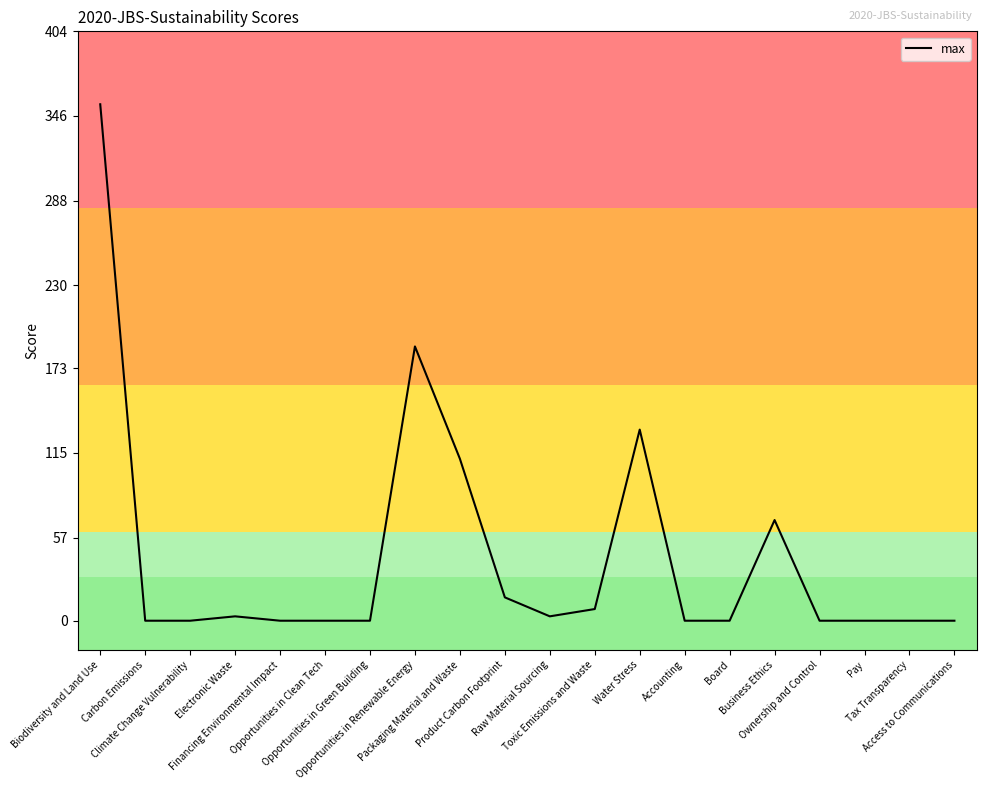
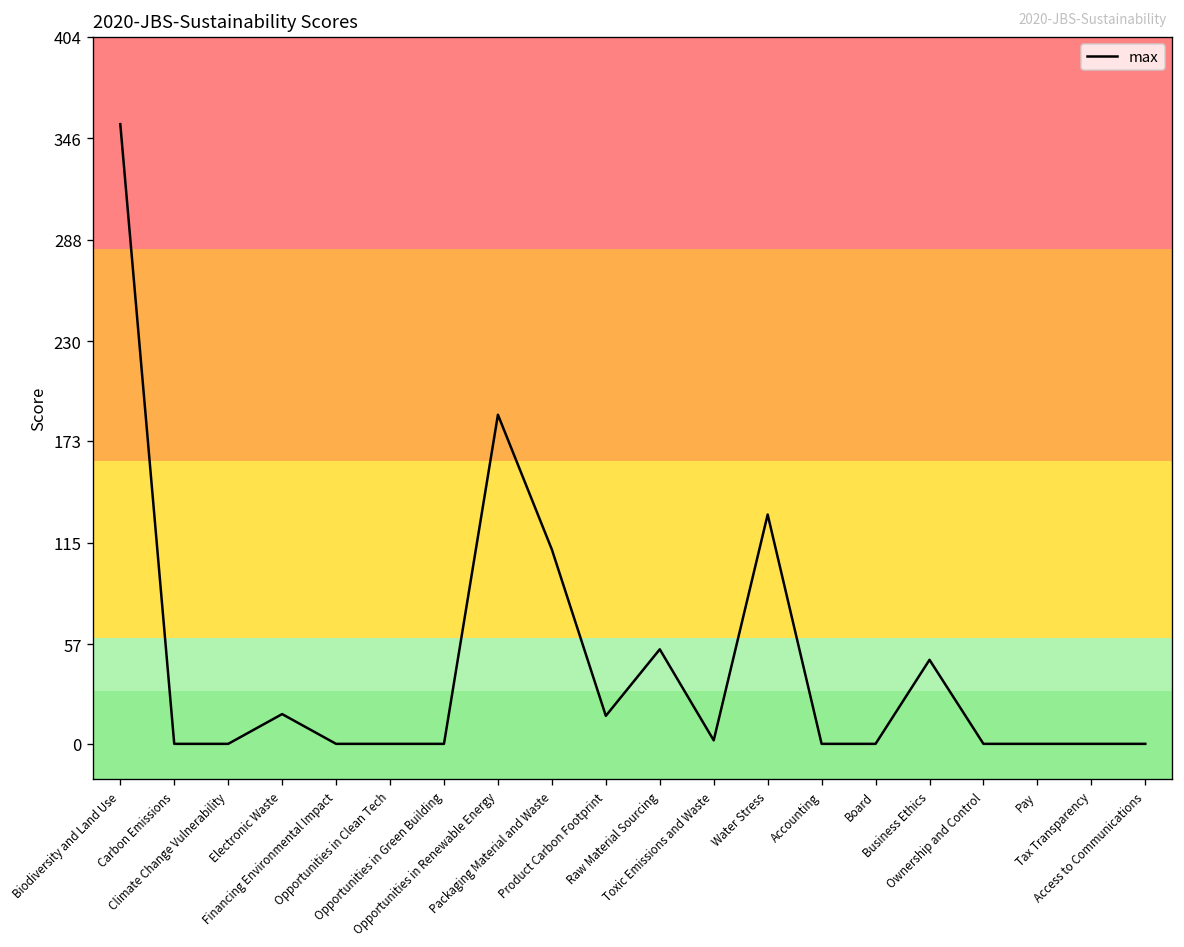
  {
    "Biodiversity and Land Use": 354,
    "Carbon Emissions": 0,
    "Climate Change Vulnerability": 0,
-   "Electronic Waste": 3,
+   "Electronic Waste": 17,
    "Financing Environmental Impact": 0,
    "Opportunities in Clean Tech": 0,
    "Opportunities in Green Building": 0,
    "Opportunities in Renewable Energy": 188,
    "Packaging Material and Waste": 111,
    "Product Carbon Footprint": 16,
-   "Raw Material Sourcing": 3,
-   "Toxic Emissions and Waste": 8,
+   "Raw Material Sourcing": 54,
+   "Toxic Emissions and Waste": 2,
    "Water Stress": 131,
    "Accounting": 0,
    "Board": 0,
-   "Business Ethics": 69,
+   "Business Ethics": 48,
    "Ownership and Control": 0,
    "Pay": 0,
    "Tax Transparency": 0,
    "Access to Communications": 0
  }
